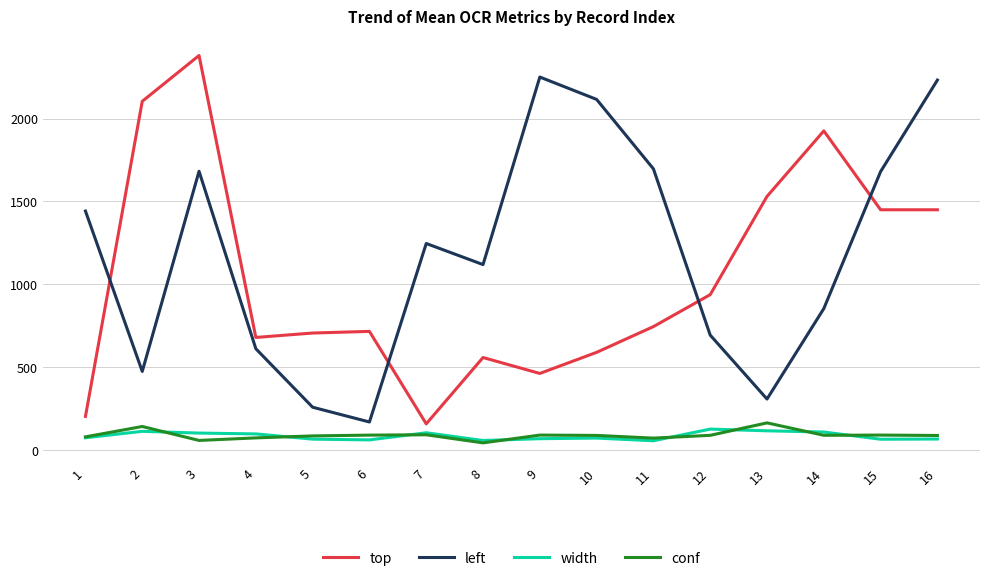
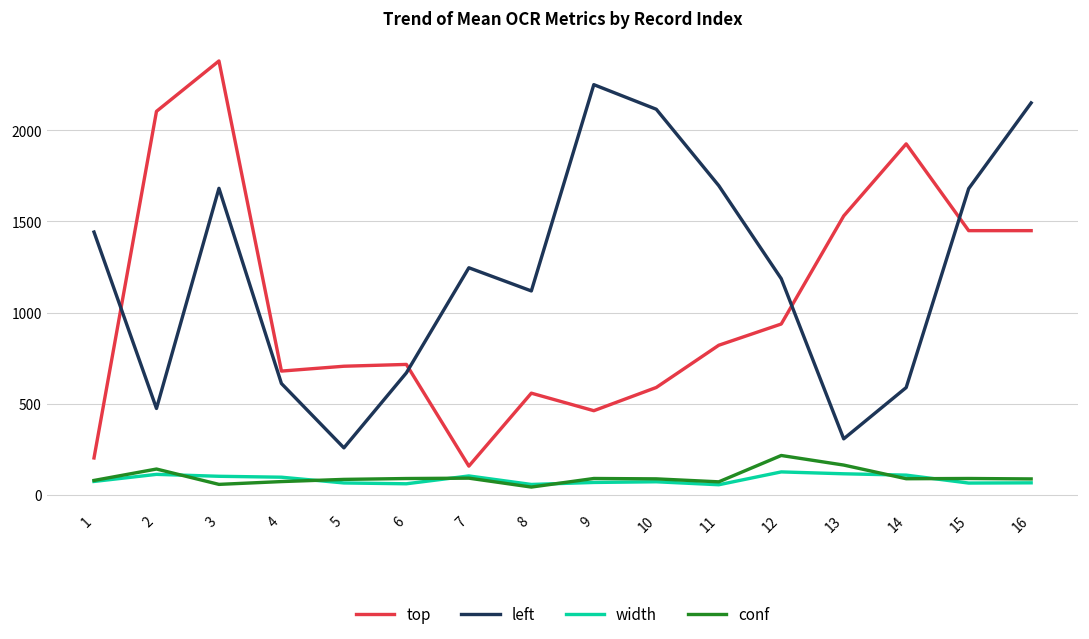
  {
    "top": {
      "1": 200,
      "2": 2100,
      "3": 2380,
      "4": 680,
      "5": 710,
      "6": 720,
      "7": 160,
      "8": 560,
      "9": 460,
      "10": 590,
-     "11": 740,
+     "11": 820,
      "12": 940,
      "13": 1530,
      "14": 1930,
      "15": 1450,
      "16": 1450
    },
    "left": {
      "1": 1440,
      "2": 470,
      "3": 1680,
      "4": 610,
      "5": 260,
-     "6": 170,
+     "6": 670,
      "7": 1250,
      "8": 1120,
      "9": 2250,
      "10": 2120,
      "11": 1700,
-     "12": 690,
+     "12": 1190,
      "13": 310,
-     "14": 850,
+     "14": 590,
      "15": 1680,
-     "16": 2230
+     "16": 2150
    },
    "width": {
      "2": 110,
      "3": 100,
      "4": 100,
      "5": 60,
      "6": 60,
      "9": 70,
      "10": 70,
      "11": 50,
      "12": 130,
      "13": 120,
      "14": 110,
      "15": 60,
      "16": 70
    },
    "conf": {
      "2": 140,
      "3": 60,
      "4": 70,
      "5": 80,
      "6": 90,
      "9": 90,
      "10": 90,
      "11": 70,
-     "12": 90,
+     "12": 220,
      "13": 160,
      "14": 90,
      "15": 90,
      "16": 90
    }
  }
